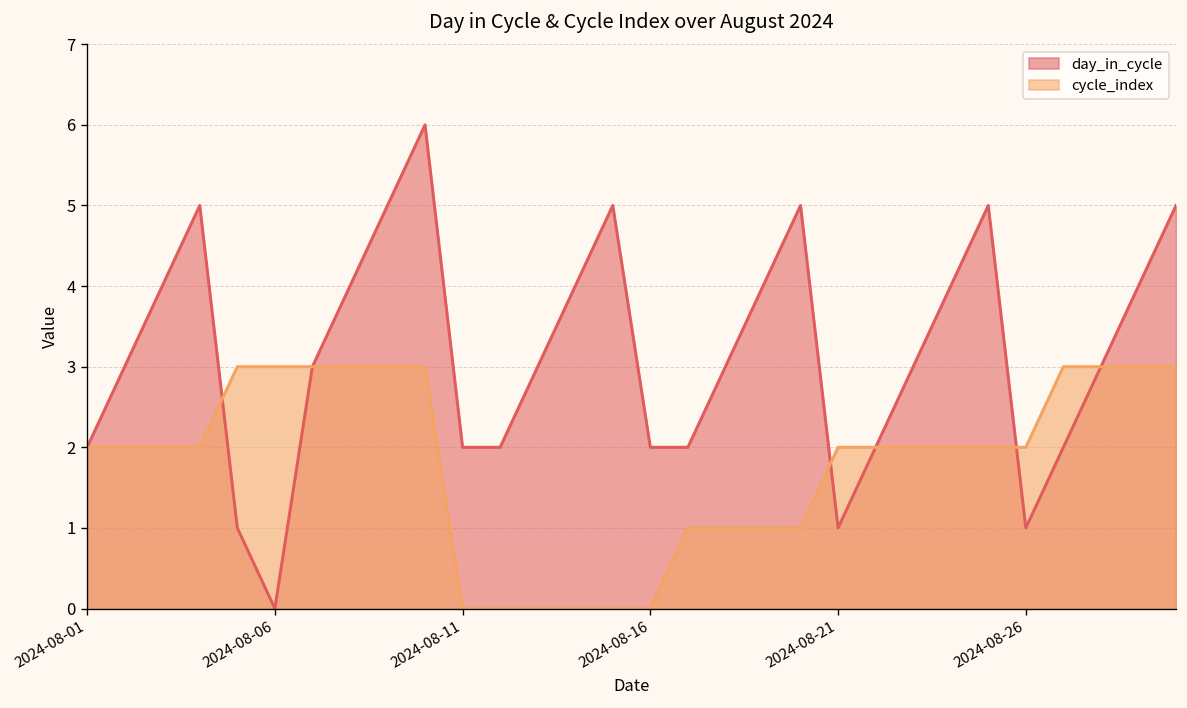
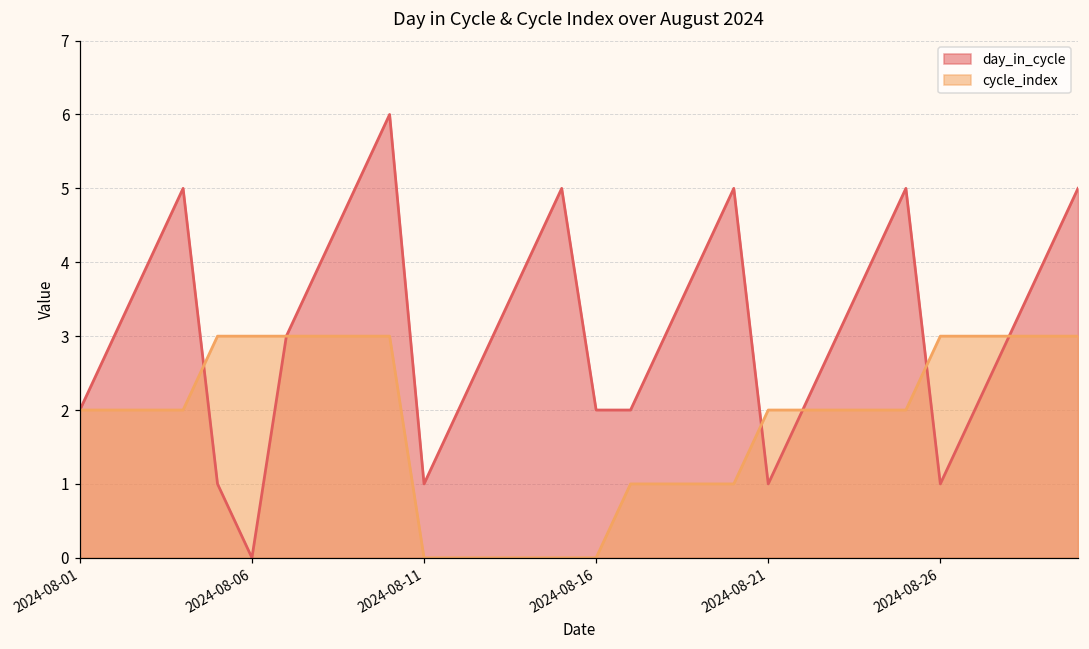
  {
    "day_in_cycle": {
      "2024-08-06": 0,
-     "2024-08-11": 2,
+     "2024-08-11": 1,
      "2024-08-16": 2,
      "2024-08-21": 1,
      "2024-08-26": 1
    },
    "cycle_index": {
      "2024-08-06": 3,
      "2024-08-11": 0,
      "2024-08-16": 0,
      "2024-08-21": 2,
-     "2024-08-26": 2
+     "2024-08-26": 3
    }
  }
